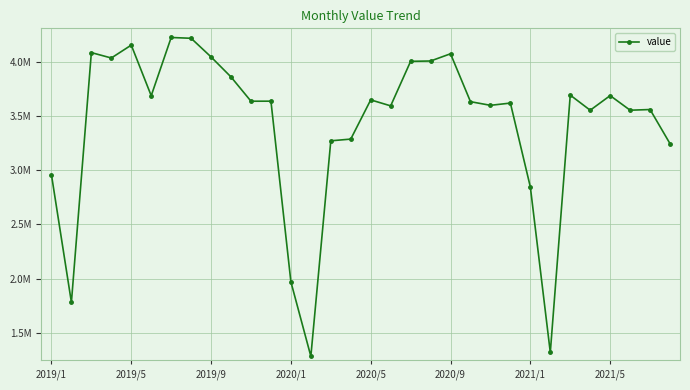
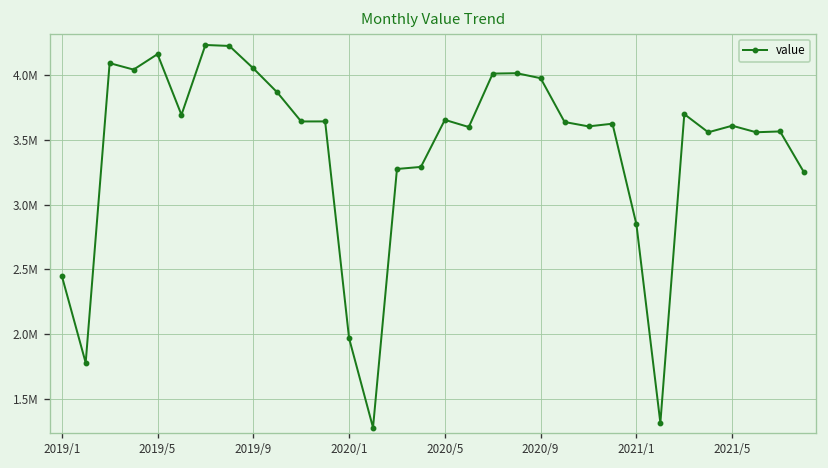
  {
-   "2019/1": 2960000,
+   "2019/1": 2450000,
    "2019/5": 4160000,
    "2019/9": 4050000,
    "2020/1": 1970000,
    "2020/5": 3650000,
-   "2020/9": 4080000,
+   "2020/9": 3970000,
    "2021/1": 2850000,
-   "2021/5": 3690000
+   "2021/5": 3610000
  }
